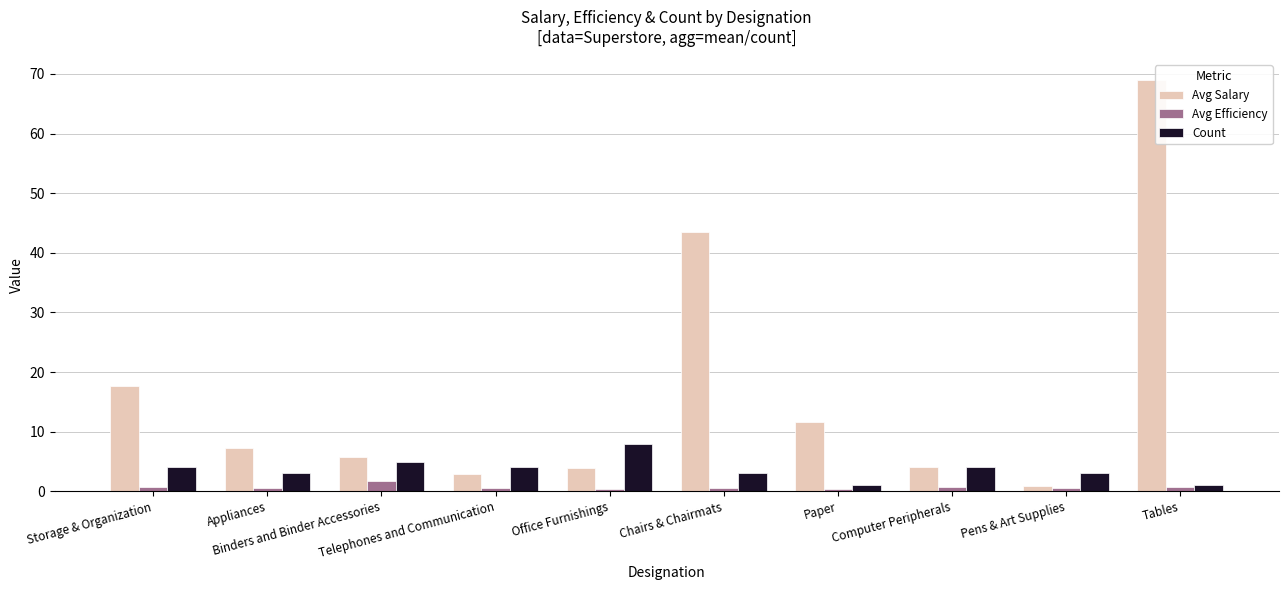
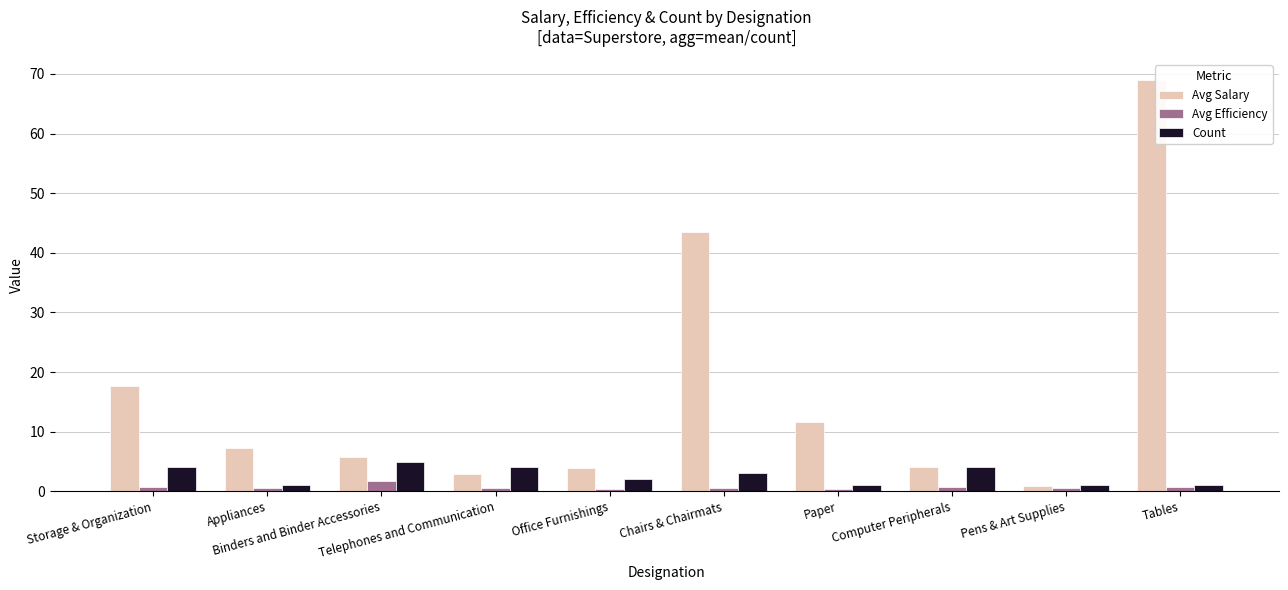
  {
    "Avg Salary": {
      "Storage & Organization": 18,
      "Appliances": 7,
      "Binders and Binder Accessories": 6,
      "Telephones and Communication": 3,
      "Office Furnishings": 4,
      "Chairs & Chairmats": 43,
      "Paper": 12,
      "Computer Peripherals": 4,
      "Pens & Art Supplies": 1,
      "Tables": 69
    },
    "Avg Efficiency": {
      "Storage & Organization": 1,
      "Appliances": 1,
      "Binders and Binder Accessories": 2,
      "Telephones and Communication": 1,
      "Office Furnishings": 0,
      "Chairs & Chairmats": 1,
      "Computer Peripherals": 1,
      "Pens & Art Supplies": 1,
      "Tables": 1
    },
    "Count": {
      "Storage & Organization": 4,
-     "Appliances": 3,
+     "Appliances": 1,
      "Binders and Binder Accessories": 5,
      "Telephones and Communication": 4,
-     "Office Furnishings": 8,
+     "Office Furnishings": 2,
      "Chairs & Chairmats": 3,
      "Paper": 1,
      "Computer Peripherals": 4,
-     "Pens & Art Supplies": 3,
+     "Pens & Art Supplies": 1,
      "Tables": 1
    }
  }
